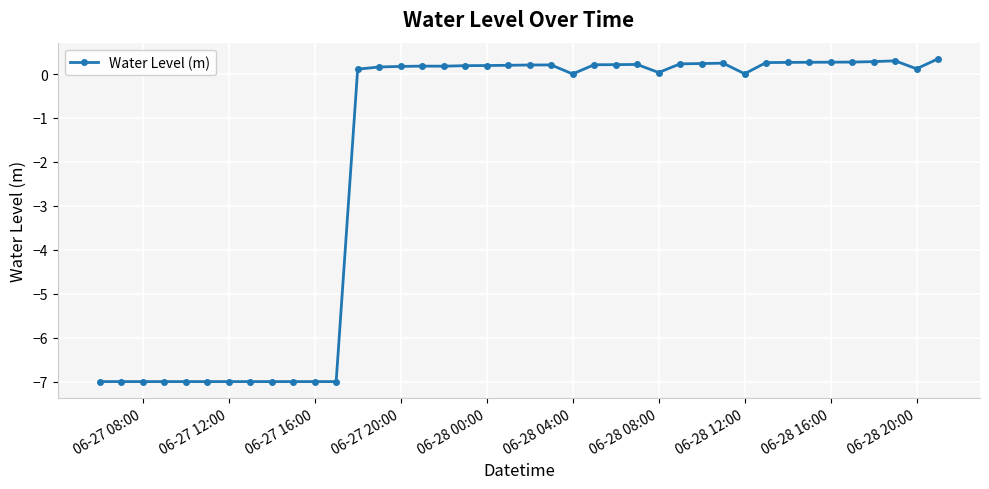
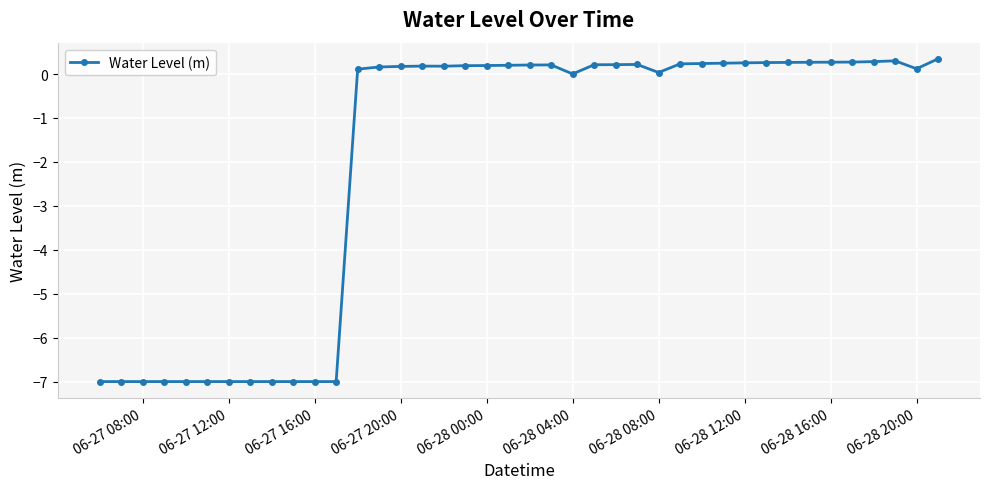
  {
    "06-27 08:00": -7.0,
    "06-27 12:00": -7.0,
    "06-27 16:00": -7.0,
    "06-27 20:00": 0.2,
    "06-28 00:00": 0.2,
    "06-28 04:00": 0.0,
    "06-28 08:00": 0.0,
-   "06-28 12:00": 0.0,
+   "06-28 12:00": 0.3,
    "06-28 16:00": 0.3,
    "06-28 20:00": 0.1
  }
